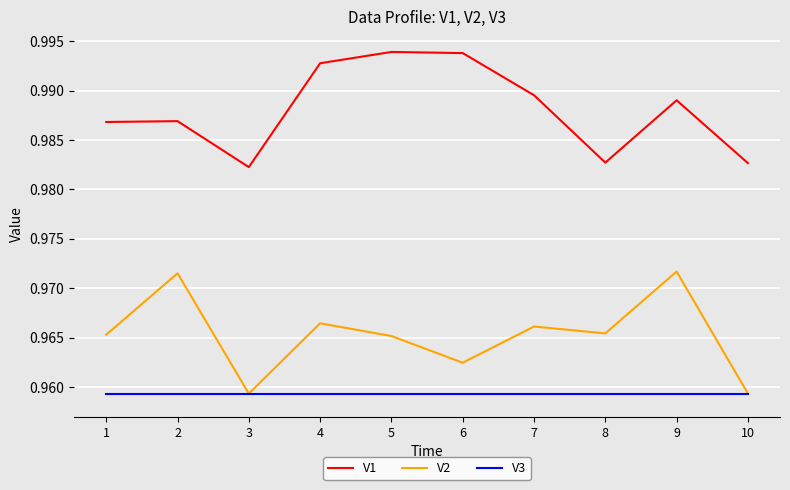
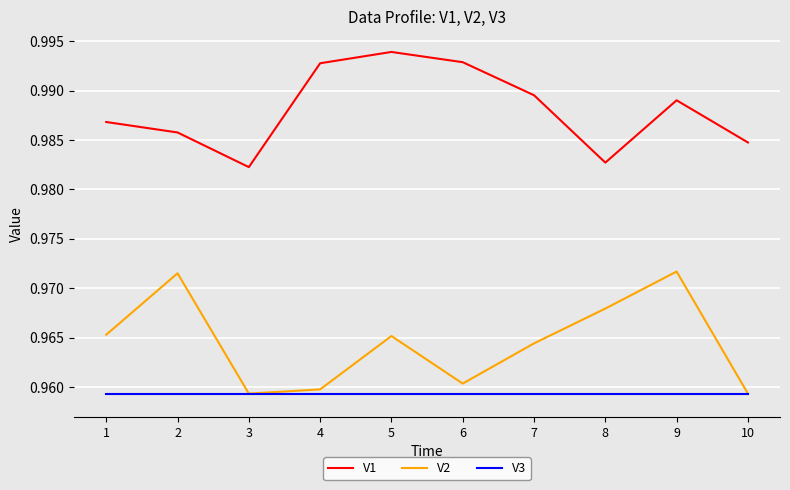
  {
    "V1": {
      "1": 0.987,
-     "2": 0.987,
+     "2": 0.986,
      "3": 0.982,
      "4": 0.993,
      "5": 0.994,
-     "6": 0.994,
+     "6": 0.993,
      "7": 0.990,
      "8": 0.983,
      "9": 0.989,
-     "10": 0.983
+     "10": 0.985
    },
    "V2": {
      "1": 0.965,
      "2": 0.972,
-     "4": 0.966,
+     "4": 0.960,
      "5": 0.965,
-     "6": 0.962,
-     "7": 0.966,
-     "8": 0.965,
+     "6": 0.960,
+     "7": 0.964,
+     "8": 0.968,
      "9": 0.972
    },
    "V3": {
      "1": 0.959,
      "2": 0.959,
      "4": 0.959,
      "5": 0.959,
      "6": 0.959,
      "7": 0.959,
      "8": 0.959,
      "9": 0.959
    }
  }
